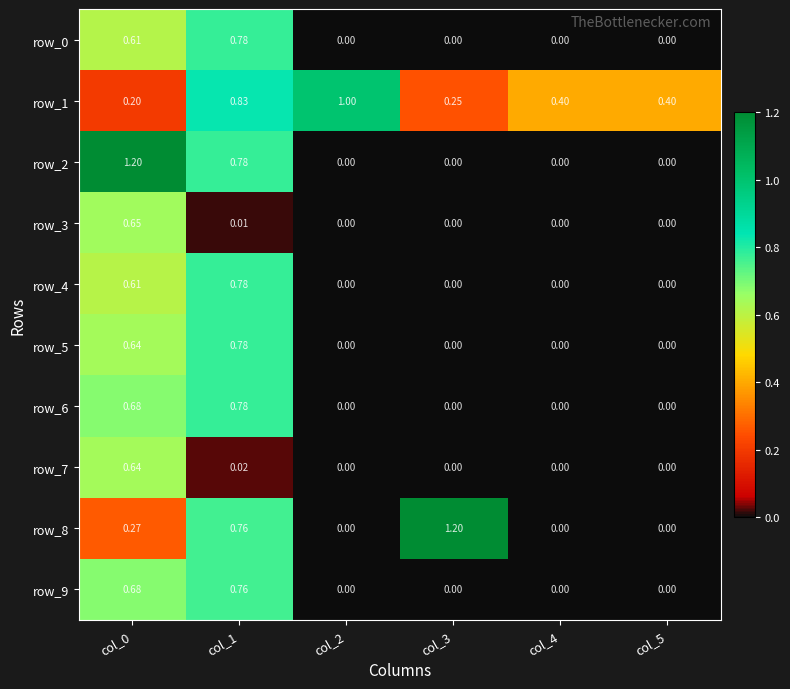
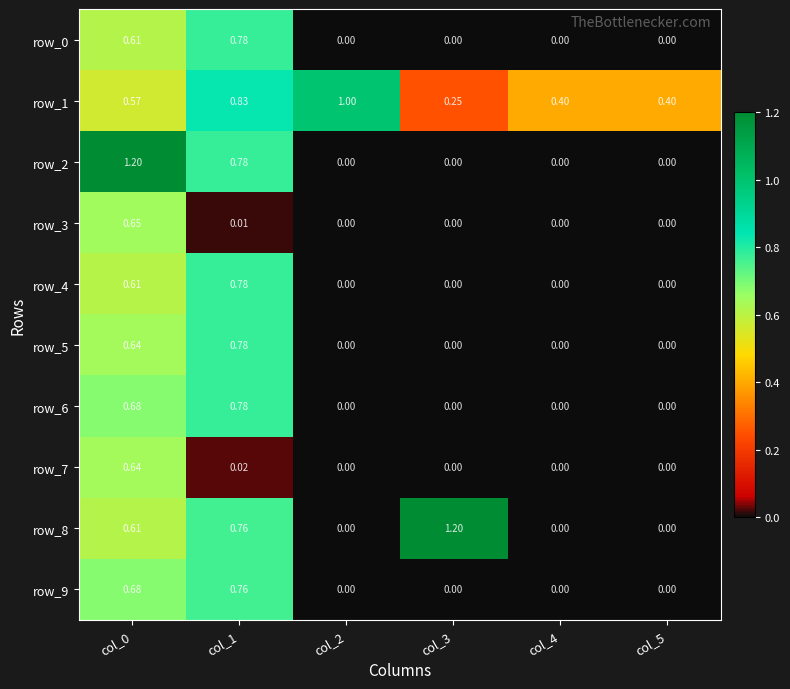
  {
    "row_0": {
      "col_0": 0.61,
      "col_1": 0.78,
      "col_2": 0.00,
      "col_3": 0.00,
      "col_4": 0.00,
      "col_5": 0.00
    },
    "row_1": {
-     "col_0": 0.20,
+     "col_0": 0.57,
      "col_1": 0.83,
      "col_2": 1.00,
      "col_3": 0.25,
      "col_4": 0.40,
      "col_5": 0.40
    },
    "row_2": {
      "col_0": 1.20,
      "col_1": 0.78,
      "col_2": 0.00,
      "col_3": 0.00,
      "col_4": 0.00,
      "col_5": 0.00
    },
    "row_3": {
      "col_0": 0.65,
      "col_1": 0.01,
      "col_2": 0.00,
      "col_3": 0.00,
      "col_4": 0.00,
      "col_5": 0.00
    },
    "row_4": {
      "col_0": 0.61,
      "col_1": 0.78,
      "col_2": 0.00,
      "col_3": 0.00,
      "col_4": 0.00,
      "col_5": 0.00
    },
    "row_5": {
      "col_0": 0.64,
      "col_1": 0.78,
      "col_2": 0.00,
      "col_3": 0.00,
      "col_4": 0.00,
      "col_5": 0.00
    },
    "row_6": {
      "col_0": 0.68,
      "col_1": 0.78,
      "col_2": 0.00,
      "col_3": 0.00,
      "col_4": 0.00,
      "col_5": 0.00
    },
    "row_7": {
      "col_0": 0.64,
      "col_1": 0.02,
      "col_2": 0.00,
      "col_3": 0.00,
      "col_4": 0.00,
      "col_5": 0.00
    },
    "row_8": {
-     "col_0": 0.27,
+     "col_0": 0.61,
      "col_1": 0.76,
      "col_2": 0.00,
      "col_3": 1.20,
      "col_4": 0.00,
      "col_5": 0.00
    },
    "row_9": {
      "col_0": 0.68,
      "col_1": 0.76,
      "col_2": 0.00,
      "col_3": 0.00,
      "col_4": 0.00,
      "col_5": 0.00
    }
  }
